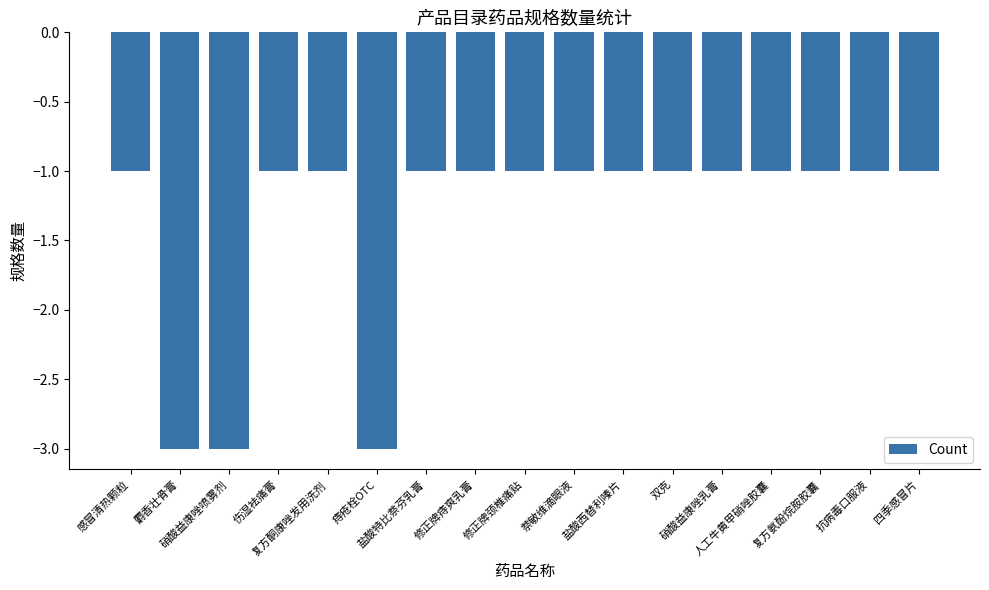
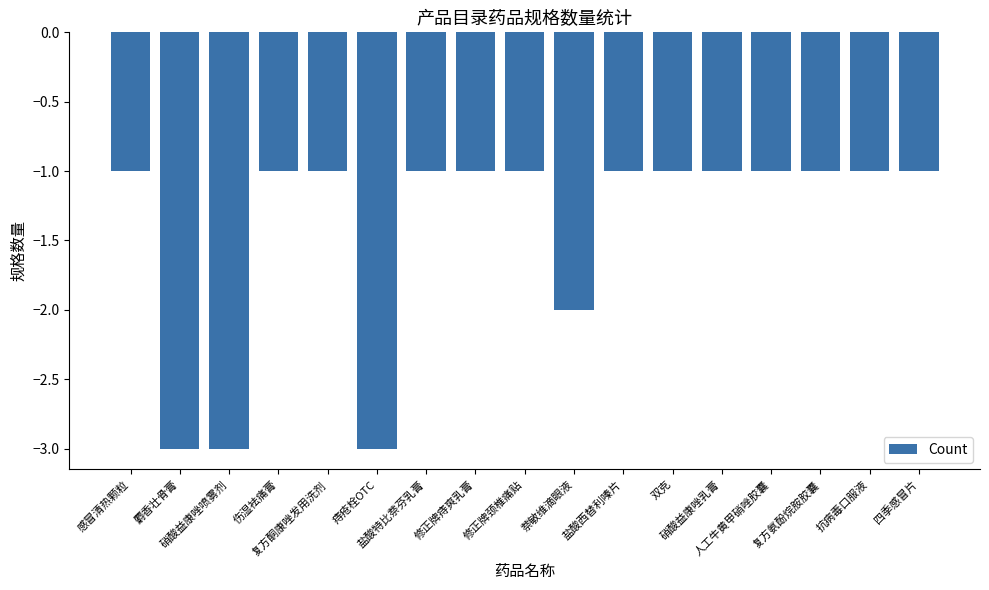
  {
    "感冒清热颗粒": -1.00,
    "麝香壮骨膏": -3.00,
    "硝酸益康唑喷雾剂": -3.00,
    "伤湿袪痛膏": -1.00,
    "复方酮康唑发用洗剂": -1.00,
    "痔疮栓OTC": -3.00,
    "盐酸特比萘芬乳膏": -1.00,
    "修正牌痔爽乳膏": -1.00,
    "修正牌颈椎痛贴": -1.00,
-   "萘敏维滴眼液": -1.00,
+   "萘敏维滴眼液": -2.00,
    "盐酸西替利嗪片": -1.00,
    "双克": -1.00,
    "硝酸益康唑乳膏": -1.00,
    "人工牛黄甲硝唑胶囊": -1.00,
    "复方氨酚烷胺胶囊": -1.00,
    "抗病毒口服液": -1.00,
    "四季感冒片": -1.00
  }
